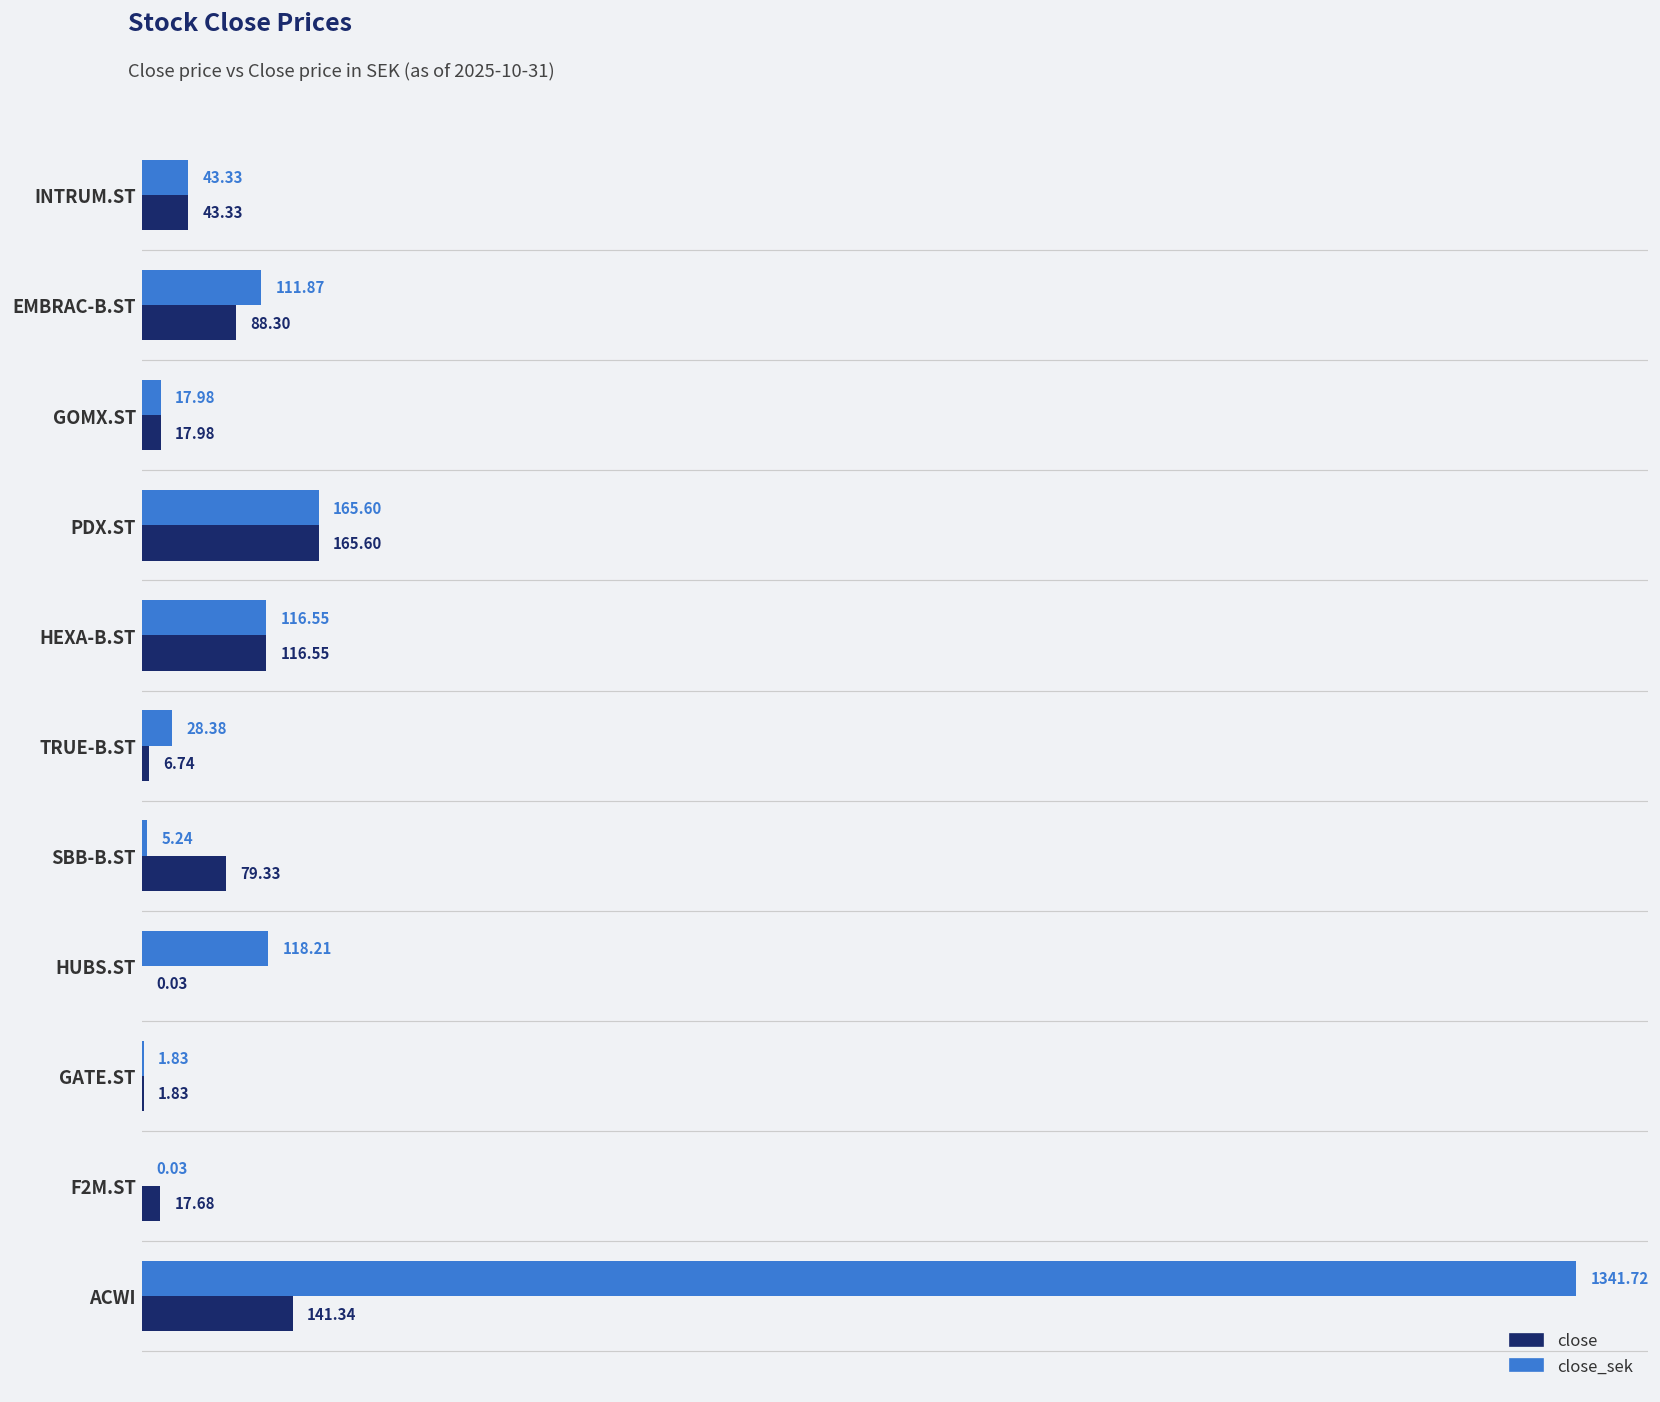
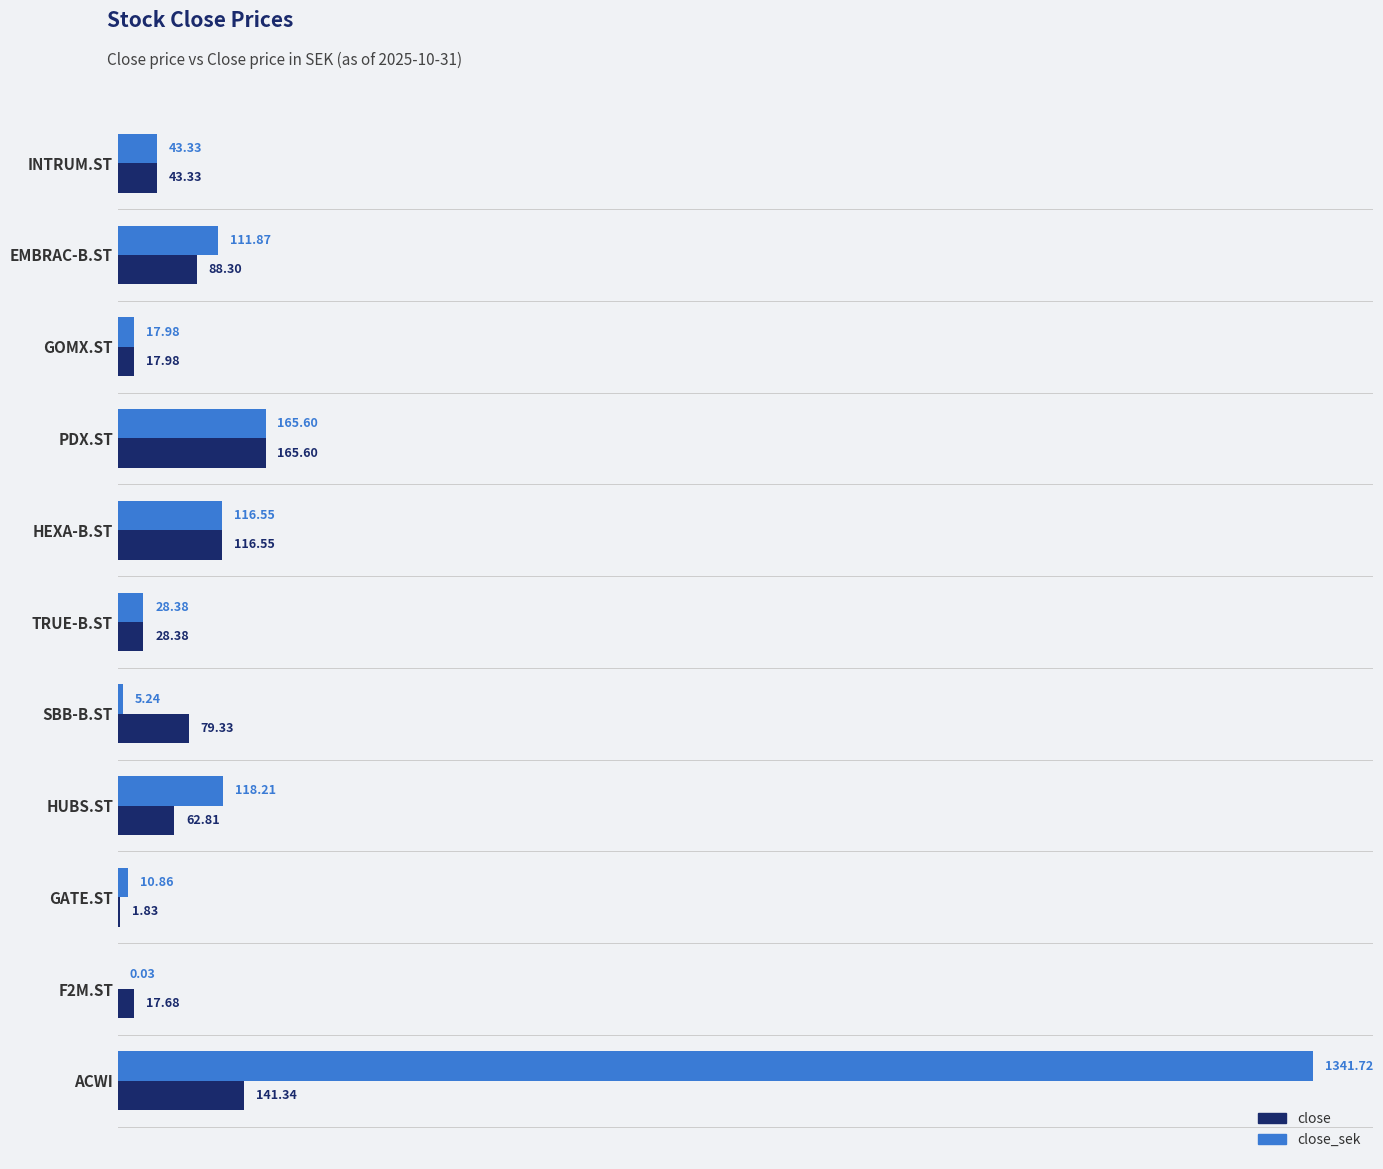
  {
    "close": {
      "INTRUM.ST": 43.33,
      "EMBRAC-B.ST": 88.30,
      "GOMX.ST": 17.98,
      "PDX.ST": 165.60,
      "HEXA-B.ST": 116.55,
-     "TRUE-B.ST": 6.74,
+     "TRUE-B.ST": 28.38,
      "SBB-B.ST": 79.33,
-     "HUBS.ST": 0.03,
+     "HUBS.ST": 62.81,
      "GATE.ST": 1.83,
      "F2M.ST": 17.68,
      "ACWI": 141.34
    },
    "close_sek": {
      "INTRUM.ST": 43.33,
      "EMBRAC-B.ST": 111.87,
      "GOMX.ST": 17.98,
      "PDX.ST": 165.60,
      "HEXA-B.ST": 116.55,
      "TRUE-B.ST": 28.38,
      "SBB-B.ST": 5.24,
      "HUBS.ST": 118.21,
-     "GATE.ST": 1.83,
+     "GATE.ST": 10.86,
      "F2M.ST": 0.03,
      "ACWI": 1341.72
    }
  }
